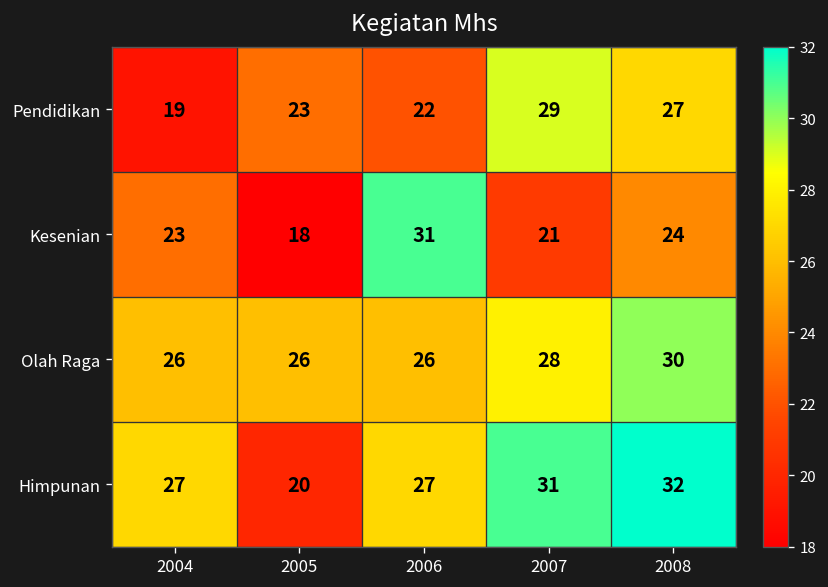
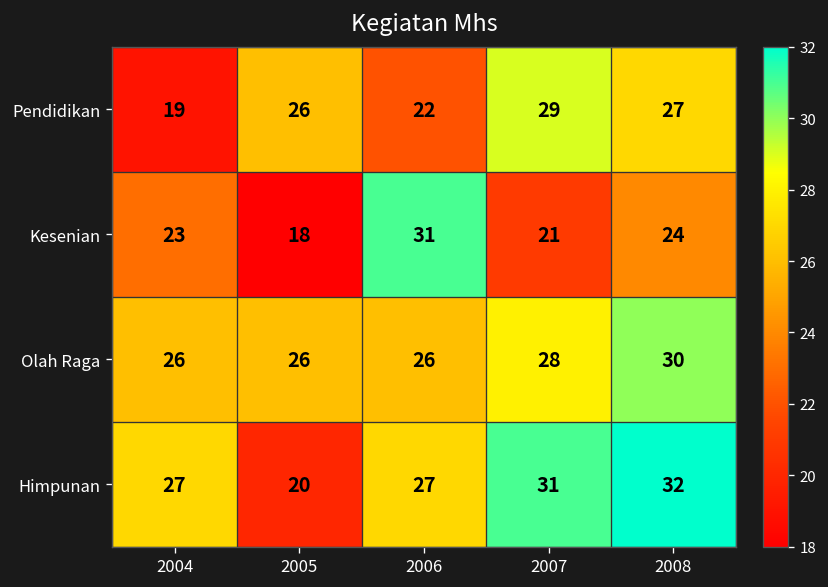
  {
    "Pendidikan": {
      "2004": 19,
-     "2005": 23,
+     "2005": 26,
      "2006": 22,
      "2007": 29,
      "2008": 27
    },
    "Kesenian": {
      "2004": 23,
      "2005": 18,
      "2006": 31,
      "2007": 21,
      "2008": 24
    },
    "Olah Raga": {
      "2004": 26,
      "2005": 26,
      "2006": 26,
      "2007": 28,
      "2008": 30
    },
    "Himpunan": {
      "2004": 27,
      "2005": 20,
      "2006": 27,
      "2007": 31,
      "2008": 32
    }
  }
